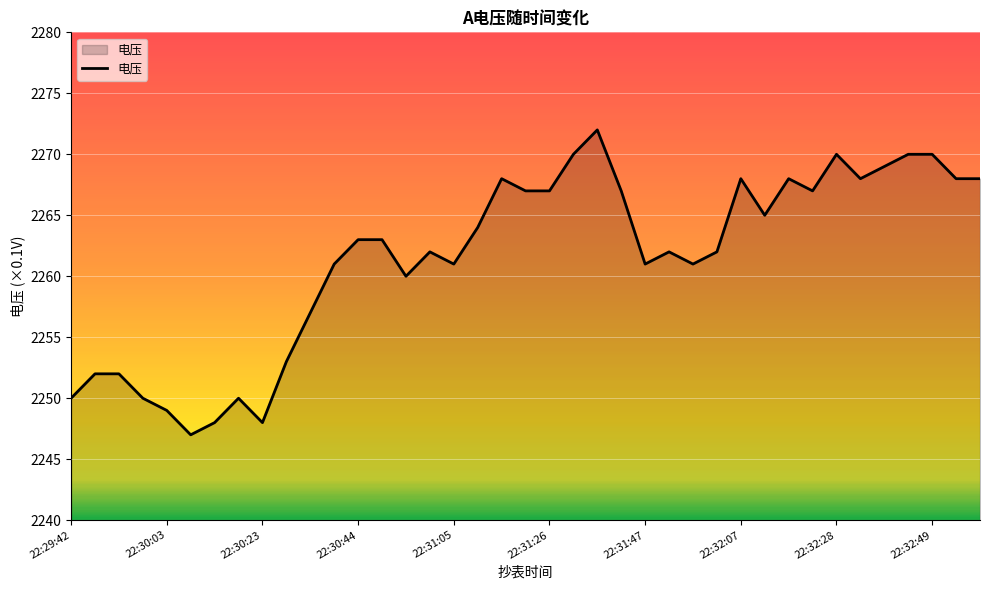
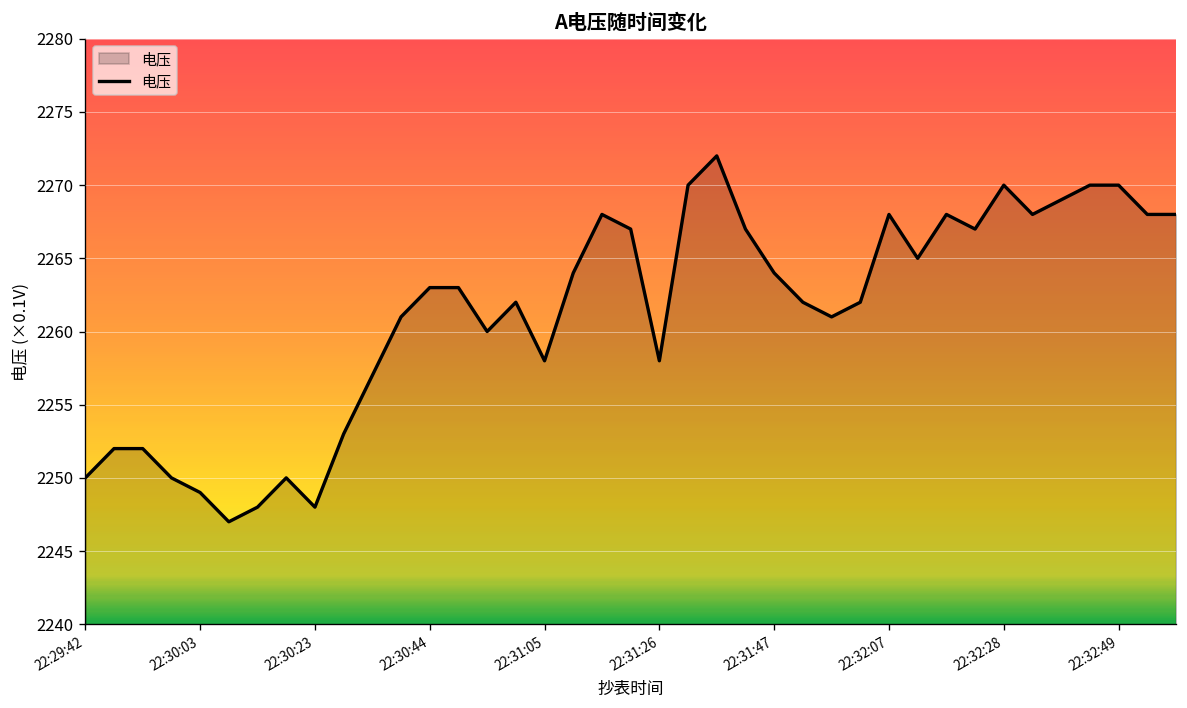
  {
    "22:29:42": 2250,
    "22:30:03": 2249,
    "22:30:23": 2248,
    "22:30:44": 2263,
-   "22:31:05": 2261,
-   "22:31:26": 2267,
-   "22:31:47": 2261,
+   "22:31:05": 2258,
+   "22:31:26": 2258,
+   "22:31:47": 2264,
    "22:32:07": 2268,
    "22:32:28": 2270,
    "22:32:49": 2270
  }
